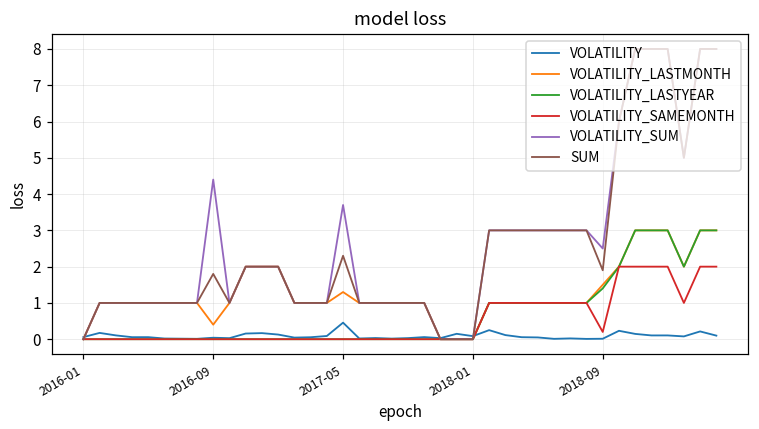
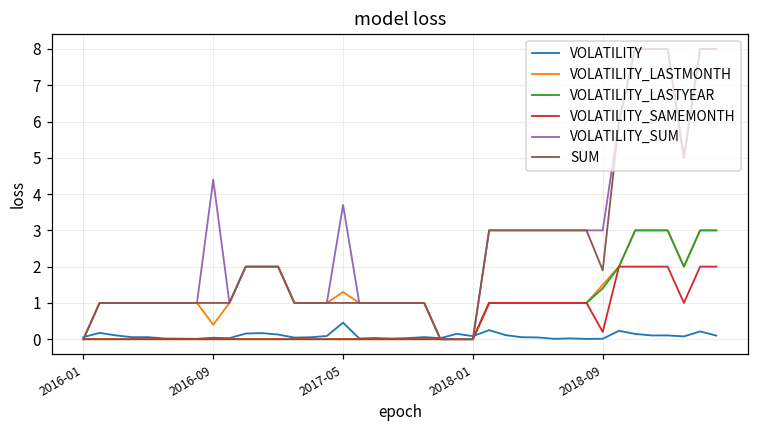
  {
    "VOLATILITY": {
      "2017-05": 0.5,
      "2018-01": 0.1,
      "2018-09": 0.0
    },
    "VOLATILITY_LASTMONTH": {
      "2016-09": 0.4,
      "2017-05": 1.3,
      "2018-09": 1.5
    },
    "VOLATILITY_LASTYEAR": {
      "2018-09": 1.4
    },
    "VOLATILITY_SAMEMONTH": {
      "2018-09": 0.2
    },
    "VOLATILITY_SUM": {
      "2016-09": 4.4,
      "2017-05": 3.7,
-     "2018-09": 2.5
+     "2018-09": 3.0
    },
    "SUM": {
-     "2016-09": 1.8,
-     "2017-05": 2.3,
+     "2016-09": 1.0,
+     "2017-05": 1.0,
      "2018-09": 1.9
    }
  }
